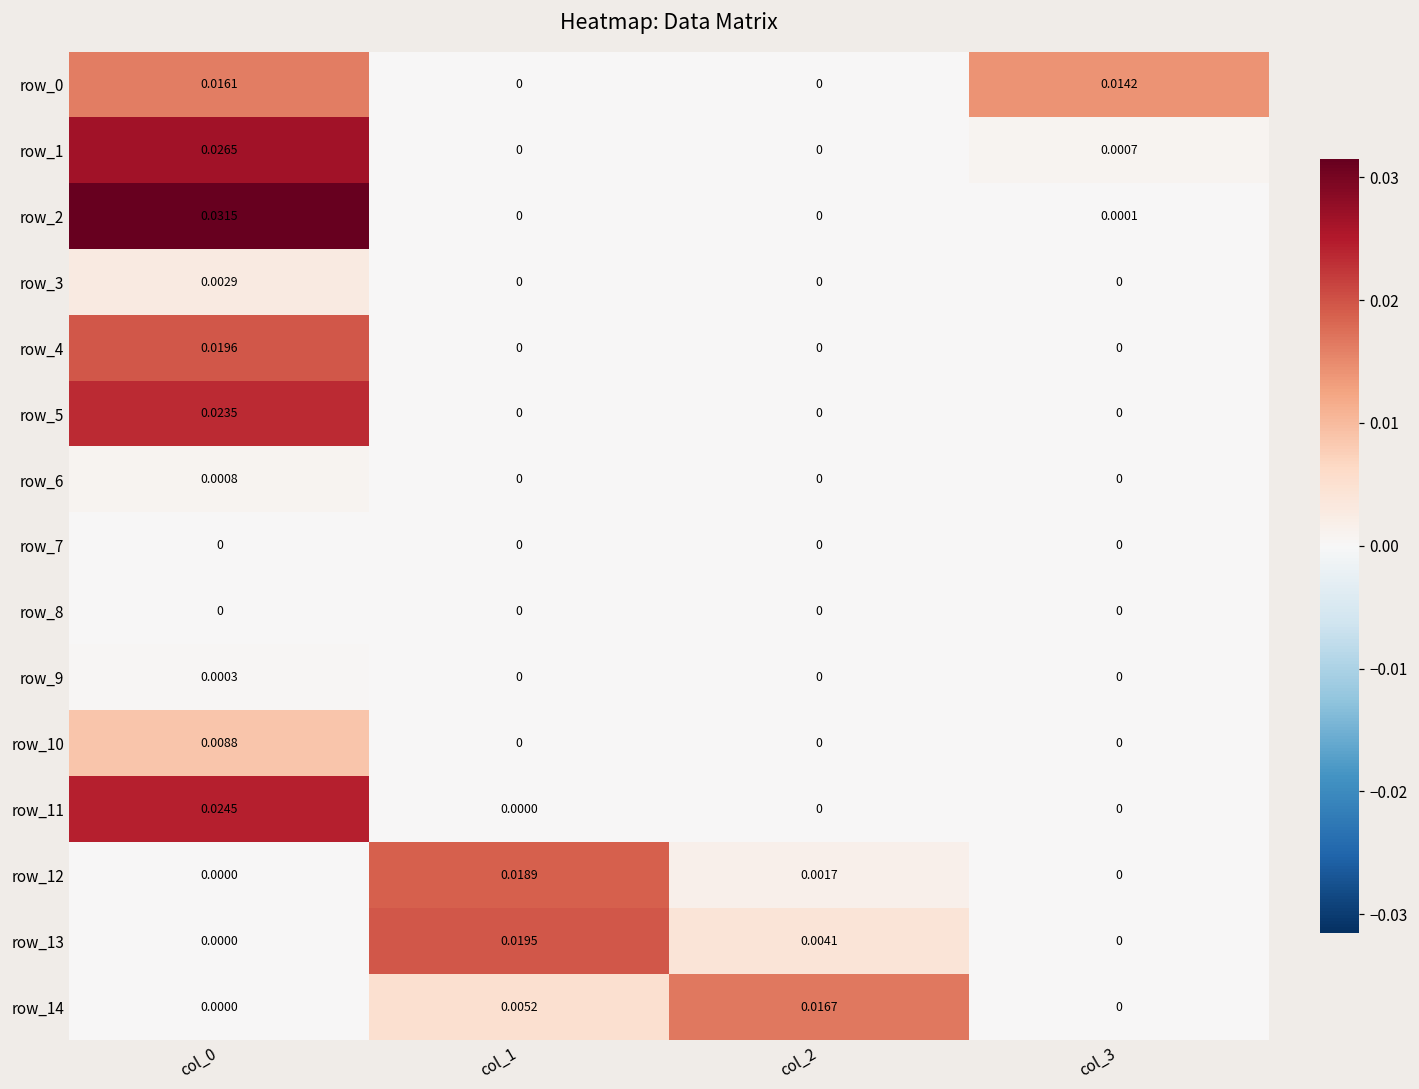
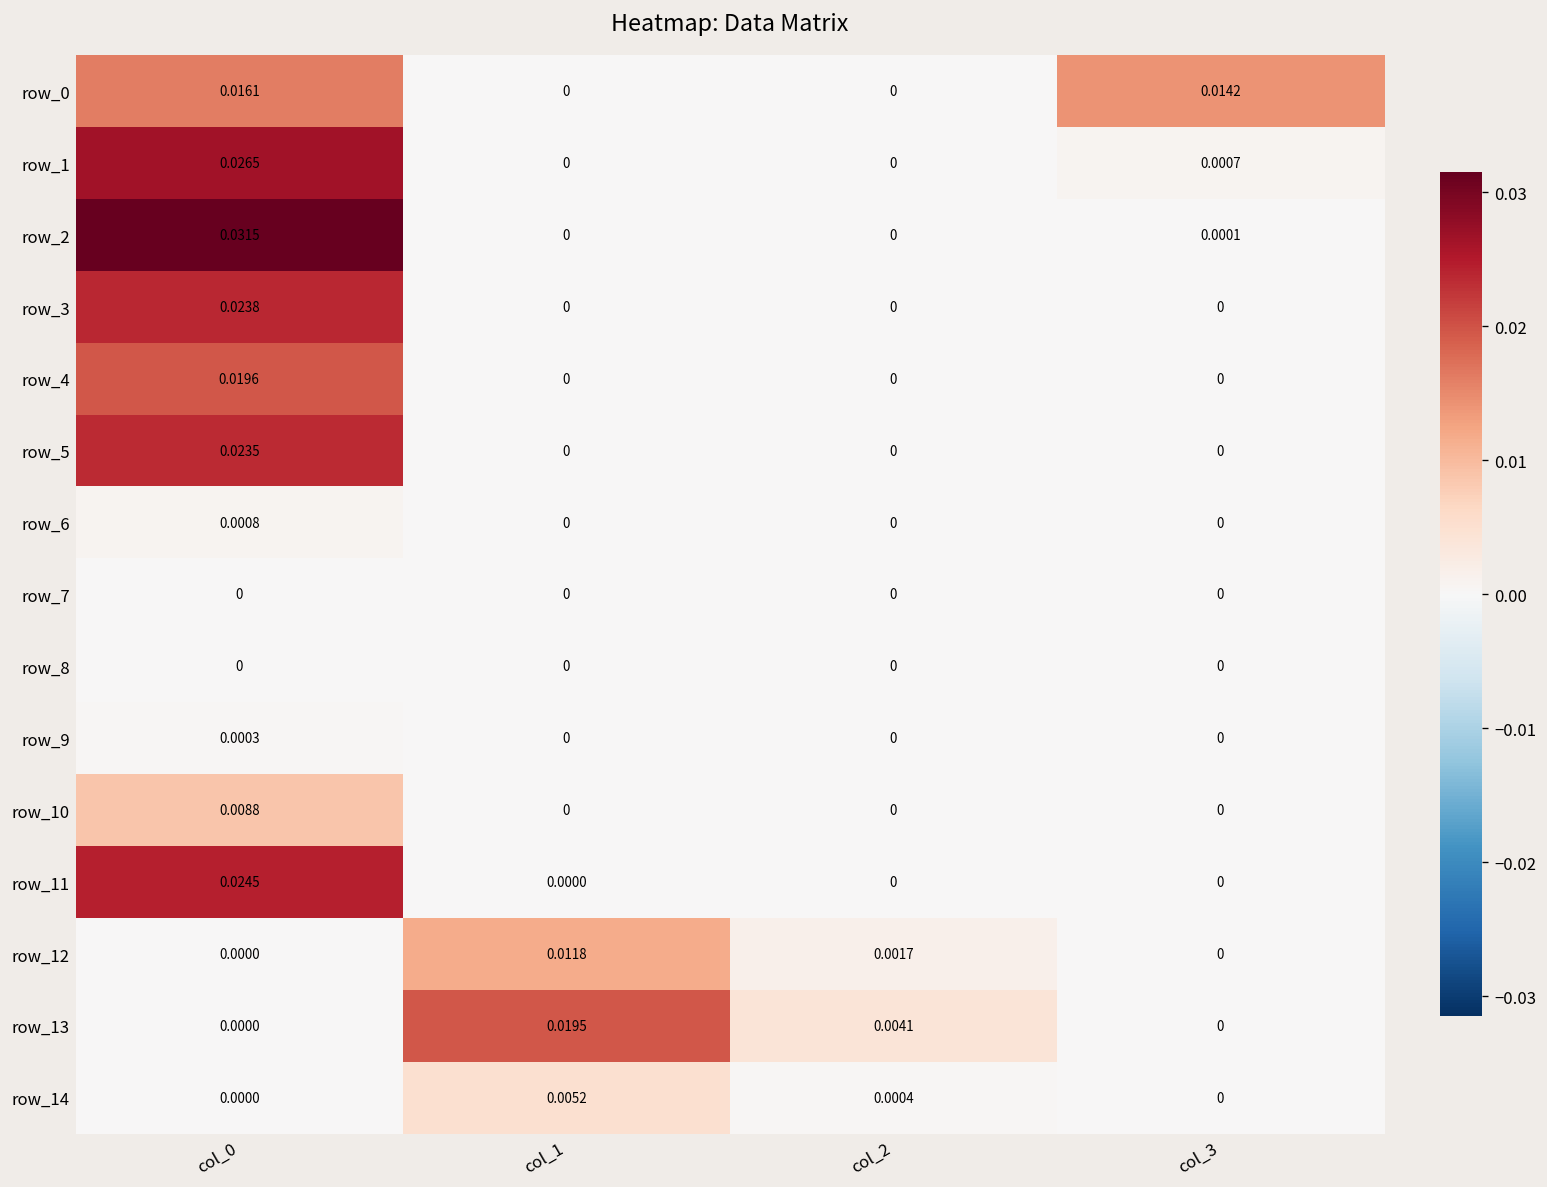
  {
    "row_0": {
      "col_0": 0.0161,
      "col_1": 0,
      "col_2": 0,
      "col_3": 0.0142
    },
    "row_1": {
      "col_0": 0.0265,
      "col_1": 0,
      "col_2": 0,
      "col_3": 0.0007
    },
    "row_2": {
      "col_0": 0.0315,
      "col_1": 0,
      "col_2": 0,
      "col_3": 0.0001
    },
    "row_3": {
-     "col_0": 0.0029,
+     "col_0": 0.0238,
      "col_1": 0,
      "col_2": 0,
      "col_3": 0
    },
    "row_4": {
      "col_0": 0.0196,
      "col_1": 0,
      "col_2": 0,
      "col_3": 0
    },
    "row_5": {
      "col_0": 0.0235,
      "col_1": 0,
      "col_2": 0,
      "col_3": 0
    },
    "row_6": {
      "col_0": 0.0008,
      "col_1": 0,
      "col_2": 0,
      "col_3": 0
    },
    "row_7": {
      "col_0": 0,
      "col_1": 0,
      "col_2": 0,
      "col_3": 0
    },
    "row_8": {
      "col_0": 0,
      "col_1": 0,
      "col_2": 0,
      "col_3": 0
    },
    "row_9": {
      "col_0": 0.0003,
      "col_1": 0,
      "col_2": 0,
      "col_3": 0
    },
    "row_10": {
      "col_0": 0.0088,
      "col_1": 0,
      "col_2": 0,
      "col_3": 0
    },
    "row_11": {
      "col_0": 0.0245,
      "col_1": 0.0000,
      "col_2": 0,
      "col_3": 0
    },
    "row_12": {
      "col_0": 0.0000,
-     "col_1": 0.0189,
+     "col_1": 0.0118,
      "col_2": 0.0017,
      "col_3": 0
    },
    "row_13": {
      "col_0": 0.0000,
      "col_1": 0.0195,
      "col_2": 0.0041,
      "col_3": 0
    },
    "row_14": {
      "col_0": 0.0000,
      "col_1": 0.0052,
-     "col_2": 0.0167,
+     "col_2": 0.0004,
      "col_3": 0
    }
  }
